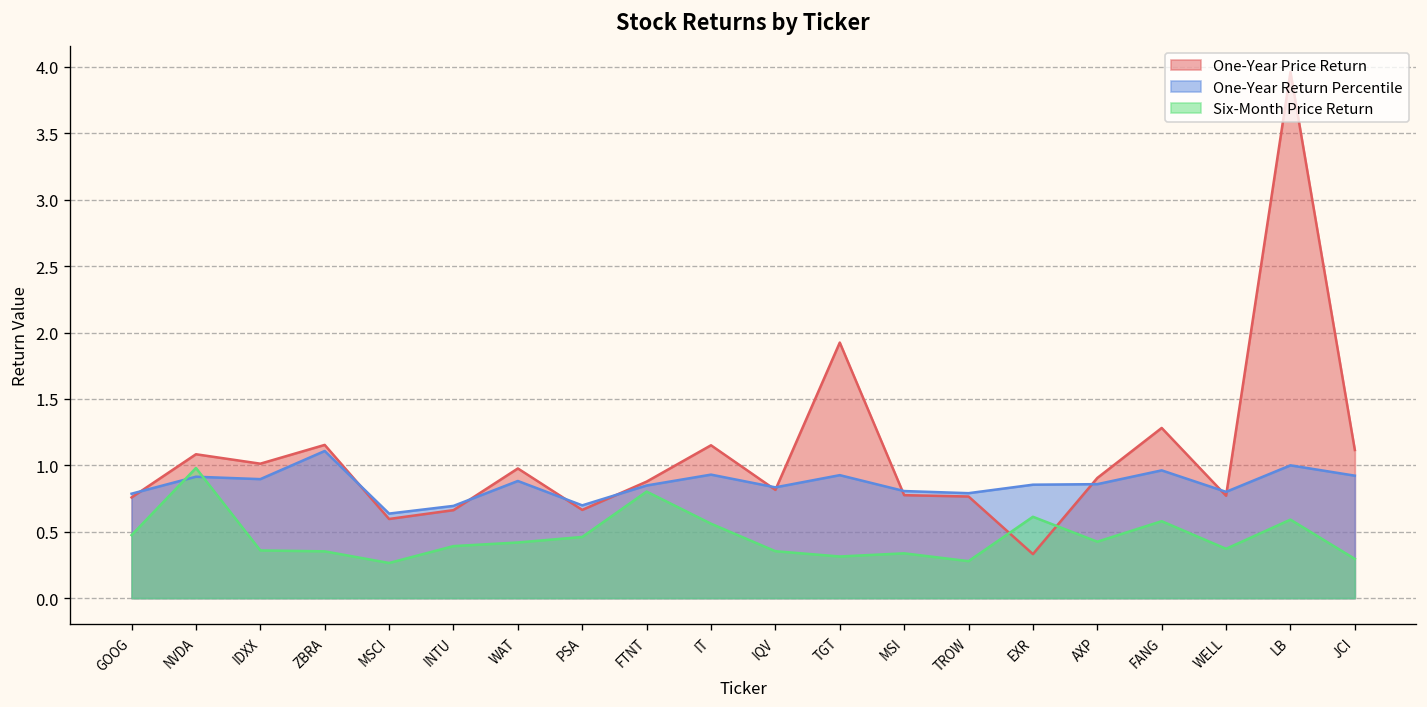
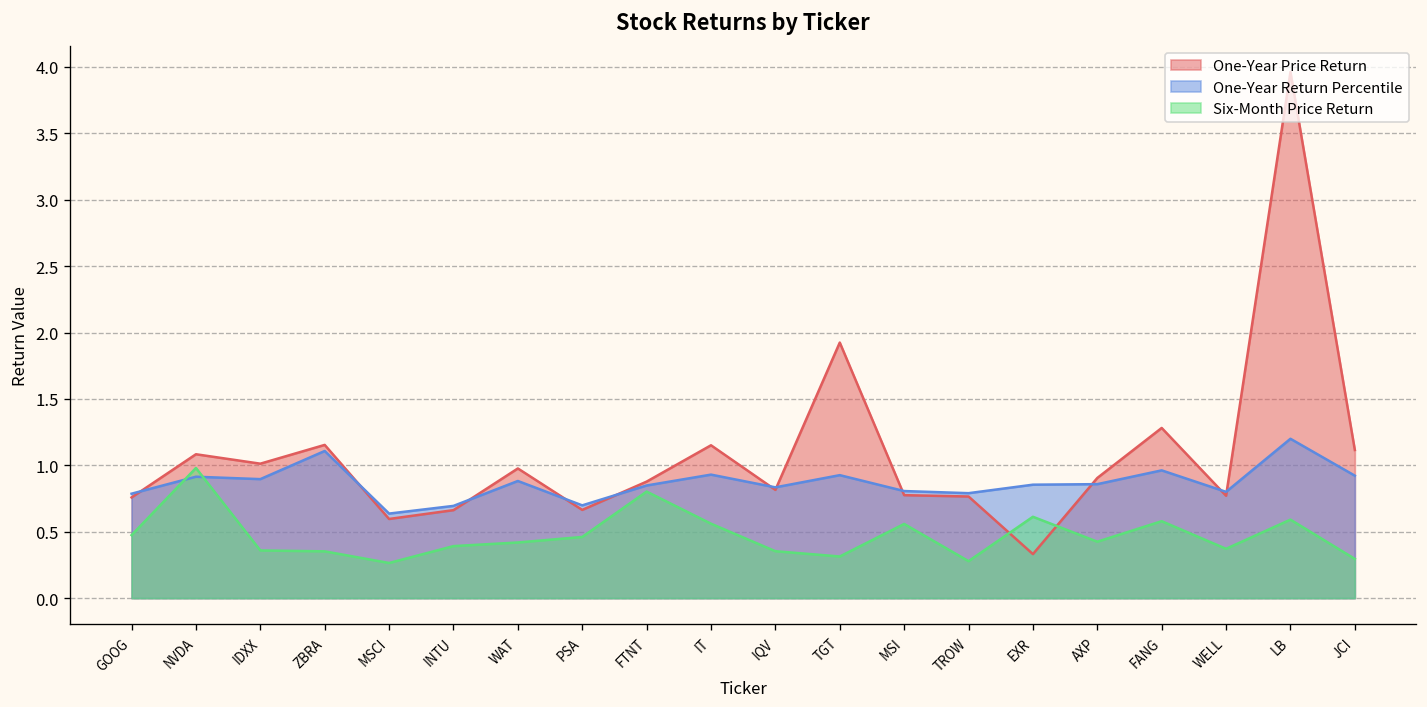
  {
    "One-Year Price Return": {
      "GOOG": 0.76,
      "NVDA": 1.08,
      "IDXX": 1.01,
      "ZBRA": 1.15,
      "MSCI": 0.60,
      "INTU": 0.66,
      "WAT": 0.98,
      "PSA": 0.66,
      "FTNT": 0.88,
      "IT": 1.15,
      "TGT": 1.92,
      "MSI": 0.78,
      "TROW": 0.77,
      "EXR": 0.33,
      "AXP": 0.90,
      "FANG": 1.28,
      "WELL": 0.77,
      "JCI": 1.12
    },
    "One-Year Return Percentile": {
      "GOOG": 0.8,
      "NVDA": 0.9,
      "IDXX": 0.9,
      "ZBRA": 1.1,
      "MSCI": 0.64,
      "INTU": 0.7,
      "WAT": 0.9,
      "PSA": 0.7,
      "FTNT": 0.85,
      "IT": 0.93,
      "TGT": 0.93,
      "MSI": 0.8,
      "TROW": 0.8,
      "EXR": 0.85,
      "AXP": 0.86,
      "FANG": 0.96,
      "WELL": 0.8,
-     "LB": 1.0,
+     "LB": 1.2,
      "JCI": 0.9
    },
    "Six-Month Price Return": {
      "GOOG": 0.47,
      "NVDA": 0.98,
      "IDXX": 0.36,
      "ZBRA": 0.35,
      "MSCI": 0.26,
      "INTU": 0.39,
      "WAT": 0.42,
      "PSA": 0.46,
      "FTNT": 0.80,
      "IT": 0.56,
      "IQV": 0.35,
      "TGT": 0.31,
-     "MSI": 0.34,
+     "MSI": 0.56,
      "TROW": 0.28,
      "EXR": 0.61,
      "AXP": 0.43,
      "FANG": 0.58,
      "WELL": 0.37,
      "LB": 0.59,
      "JCI": 0.30
    }
  }
